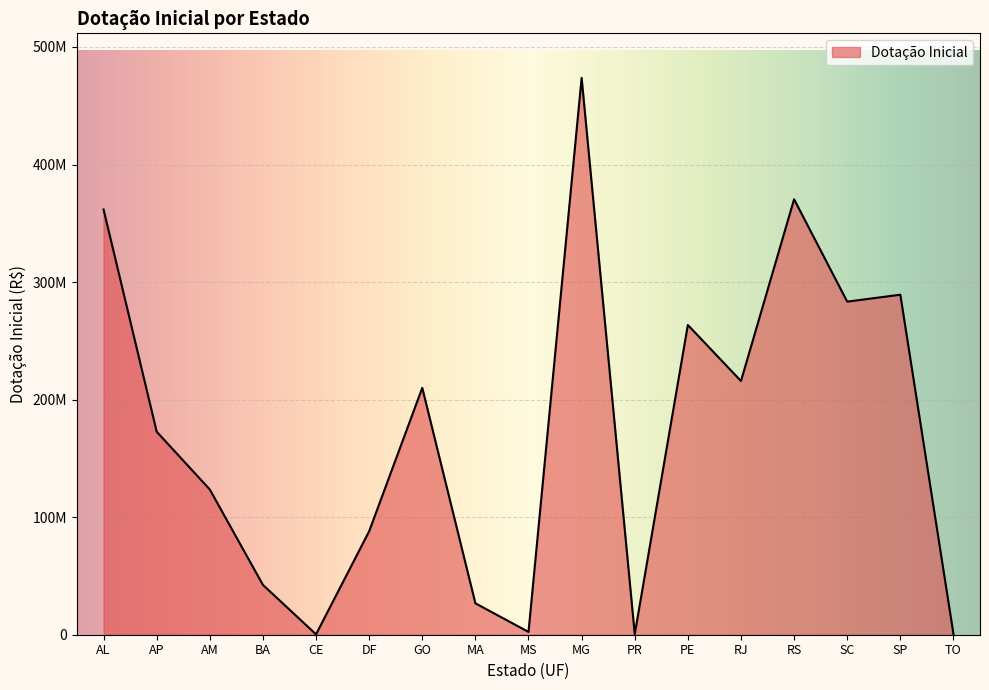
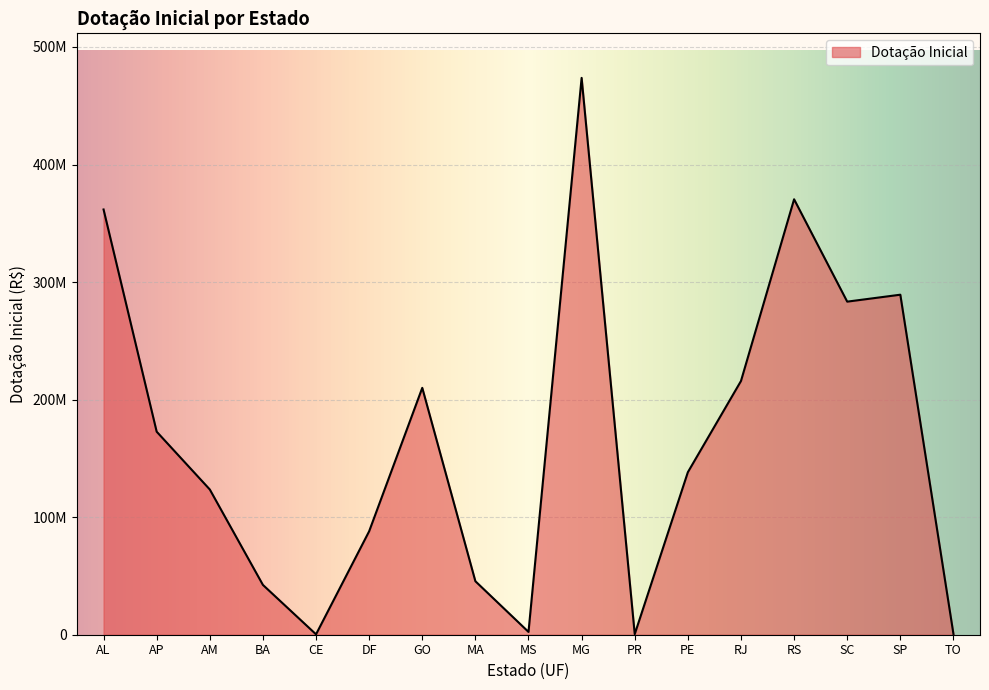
  {
    "AL": 362000000,
    "AP": 173000000,
    "AM": 124000000,
    "BA": 42000000,
    "CE": 0,
    "DF": 88000000,
    "GO": 210000000,
-   "MA": 27000000,
+   "MA": 46000000,
    "MS": 2000000,
    "MG": 474000000,
    "PR": 1000000,
-   "PE": 264000000,
+   "PE": 138000000,
    "RJ": 216000000,
    "RS": 370000000,
    "SC": 283000000,
    "SP": 289000000,
    "TO": 1000000
  }
